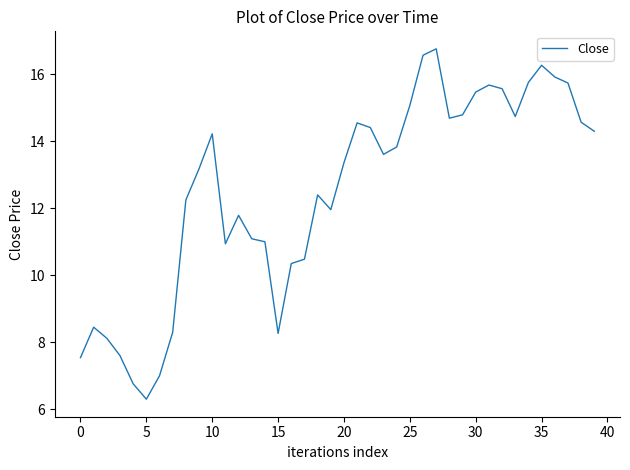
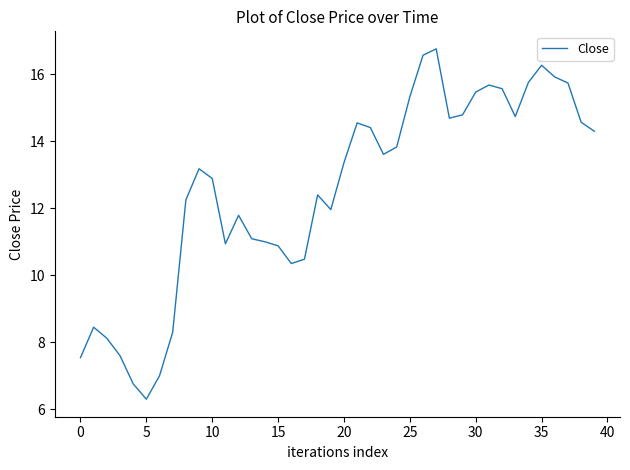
  {
    "0": 7.5,
    "5": 6.3,
-   "10": 14.2,
-   "15": 8.3,
+   "10": 12.9,
+   "15": 10.9,
    "20": 13.4,
-   "25": 15.1,
+   "25": 15.3,
    "30": 15.5,
    "35": 16.3
  }
